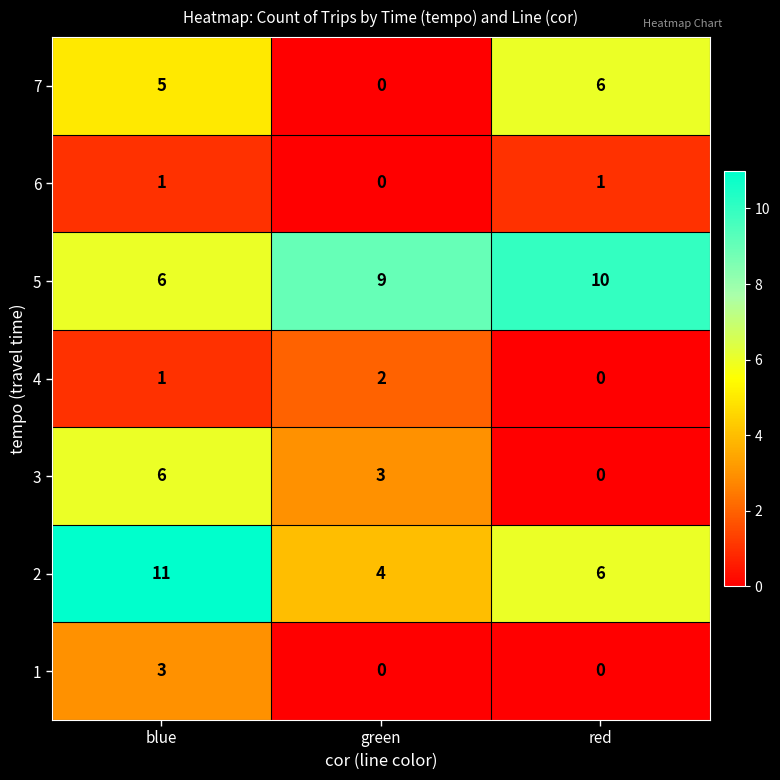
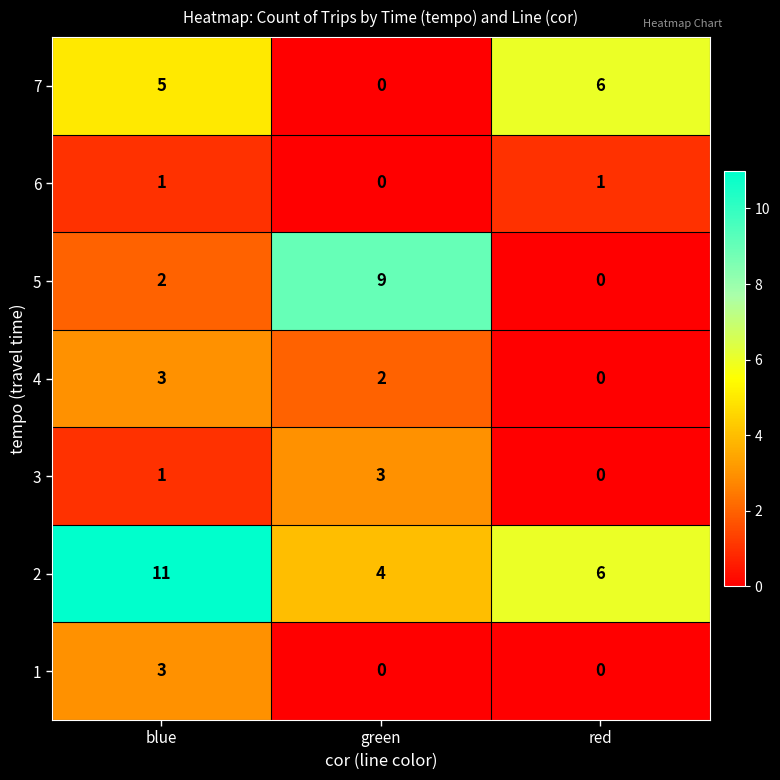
  {
    "7": {
      "blue": 5,
      "green": 0,
      "red": 6
    },
    "6": {
      "blue": 1,
      "green": 0,
      "red": 1
    },
    "5": {
-     "blue": 6,
+     "blue": 2,
      "green": 9,
-     "red": 10
+     "red": 0
    },
    "4": {
-     "blue": 1,
+     "blue": 3,
      "green": 2,
      "red": 0
    },
    "3": {
-     "blue": 6,
+     "blue": 1,
      "green": 3,
      "red": 0
    },
    "2": {
      "blue": 11,
      "green": 4,
      "red": 6
    },
    "1": {
      "blue": 3,
      "green": 0,
      "red": 0
    }
  }
